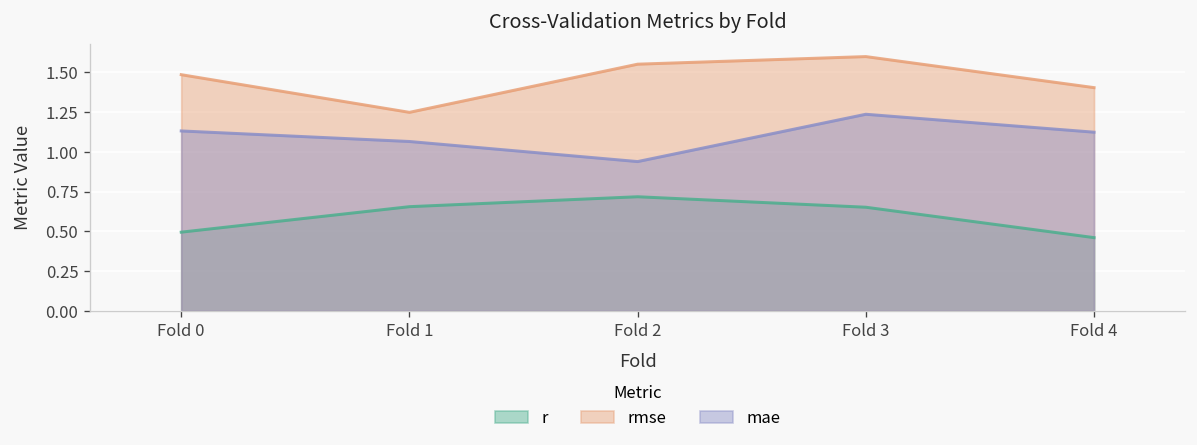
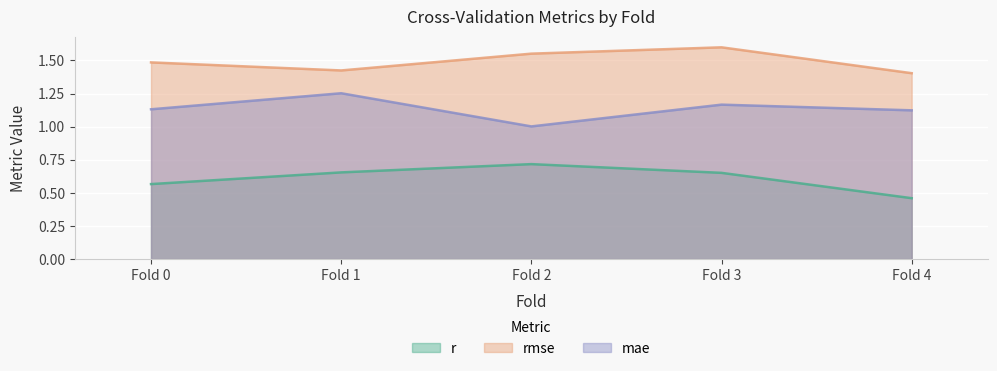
  {
    "r": {
-     "Fold 0": 0.49,
+     "Fold 0": 0.57,
      "Fold 1": 0.65,
      "Fold 2": 0.72,
      "Fold 3": 0.65,
      "Fold 4": 0.46
    },
    "rmse": {
      "Fold 0": 1.49,
-     "Fold 1": 1.25,
+     "Fold 1": 1.42,
      "Fold 2": 1.55,
      "Fold 3": 1.60,
      "Fold 4": 1.40
    },
    "mae": {
      "Fold 0": 1.13,
-     "Fold 1": 1.06,
-     "Fold 2": 0.94,
-     "Fold 3": 1.24,
+     "Fold 1": 1.25,
+     "Fold 2": 1.00,
+     "Fold 3": 1.17,
      "Fold 4": 1.12
    }
  }
